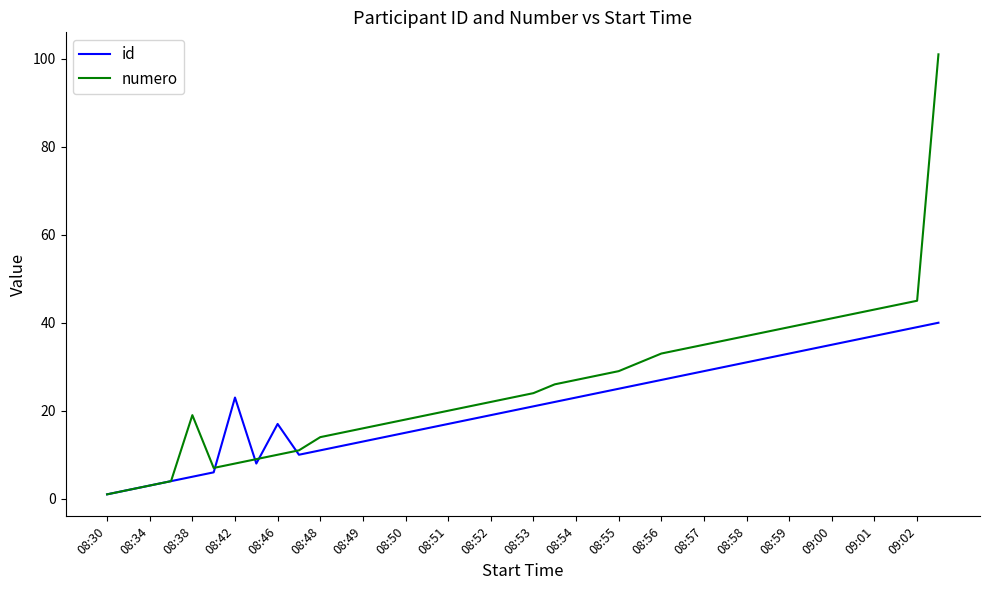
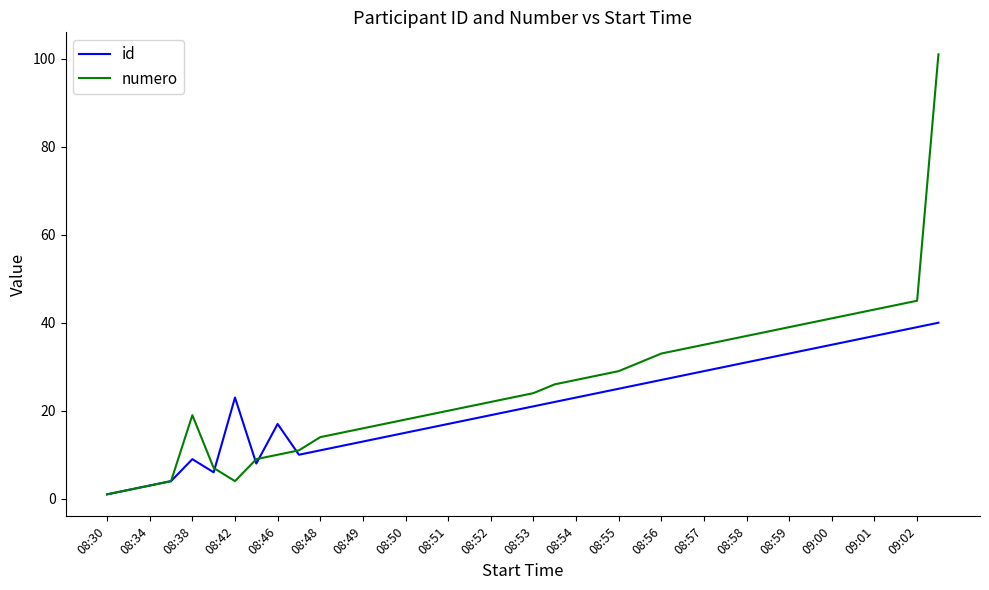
  {
    "id": {
-     "08:38": 5,
+     "08:38": 9,
      "08:42": 23,
      "08:46": 17
    },
    "numero": {
      "08:38": 19,
-     "08:42": 8,
+     "08:42": 4,
      "08:46": 10
    }
  }
